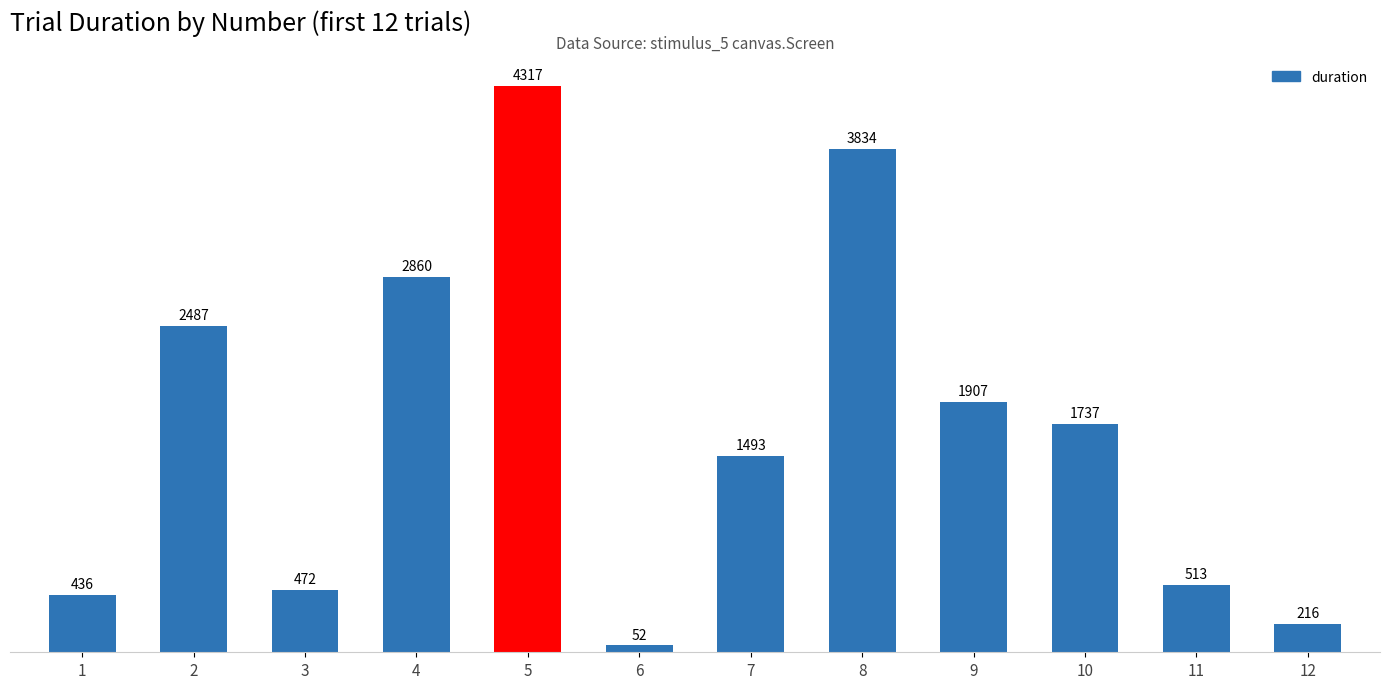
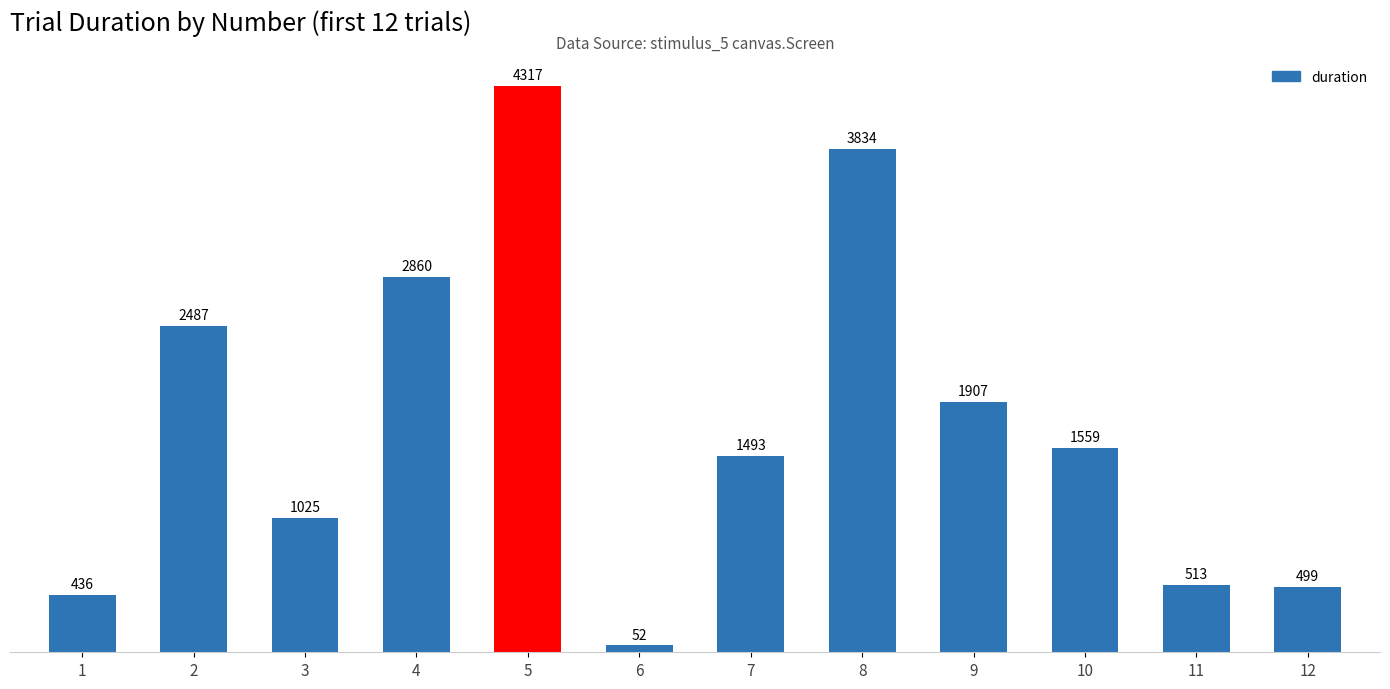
  {
    "1": 436,
    "2": 2487,
-   "3": 472,
+   "3": 1025,
    "4": 2860,
    "5": 4317,
    "6": 52,
    "7": 1493,
    "8": 3834,
    "9": 1907,
-   "10": 1737,
+   "10": 1559,
    "11": 513,
-   "12": 216
+   "12": 499
  }
